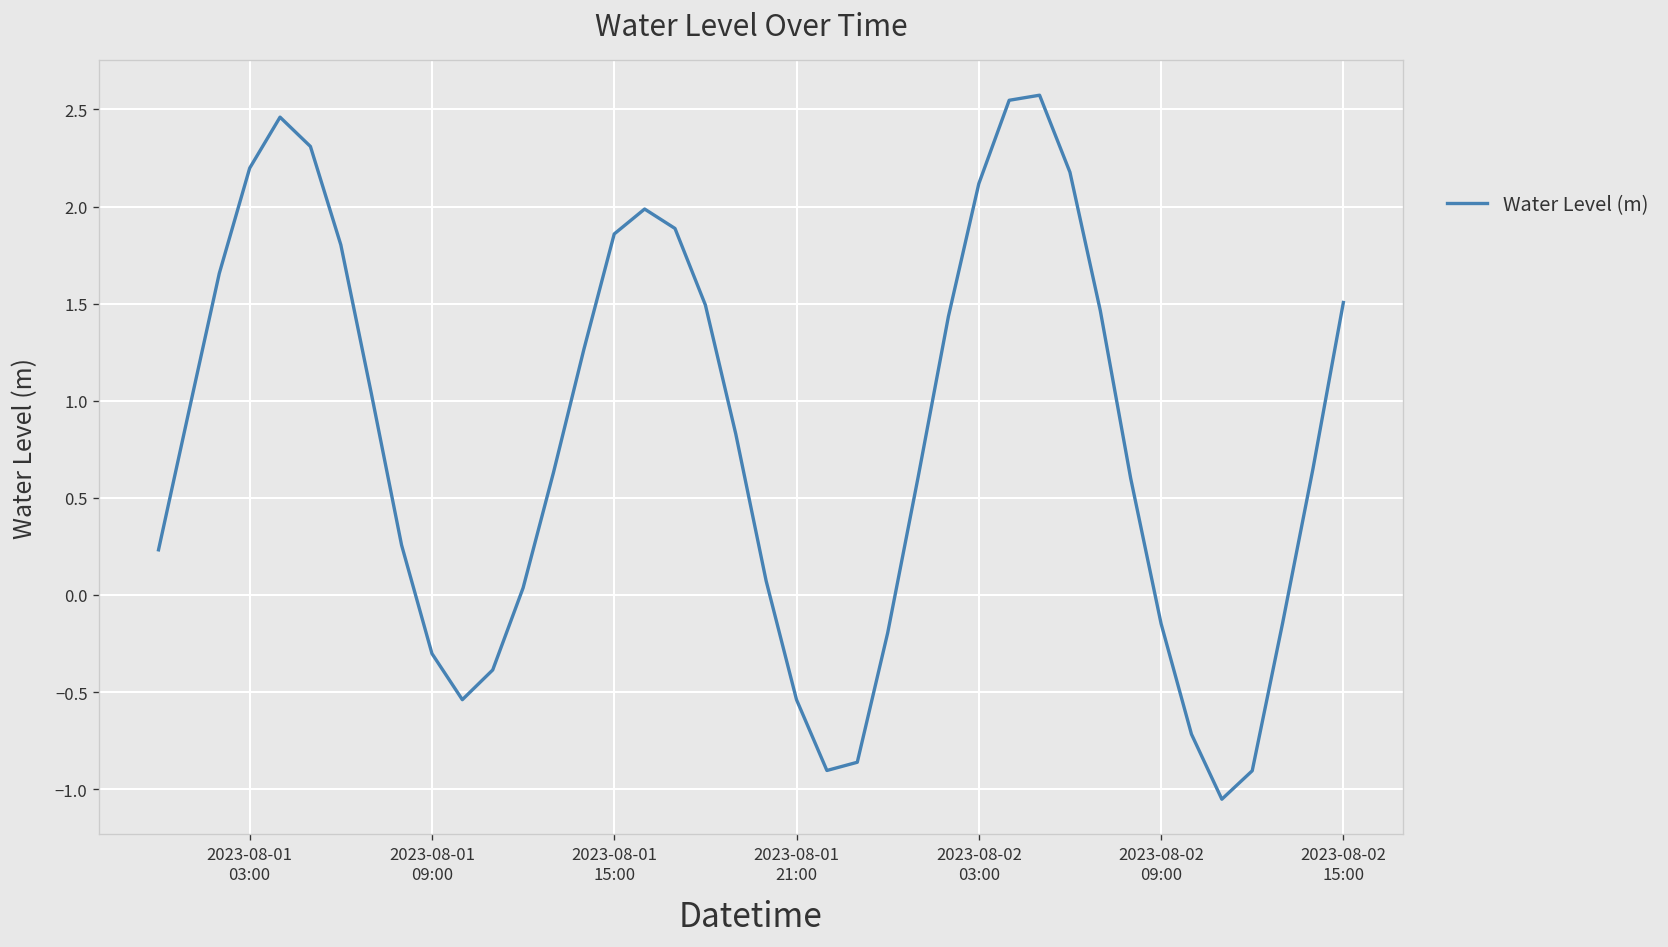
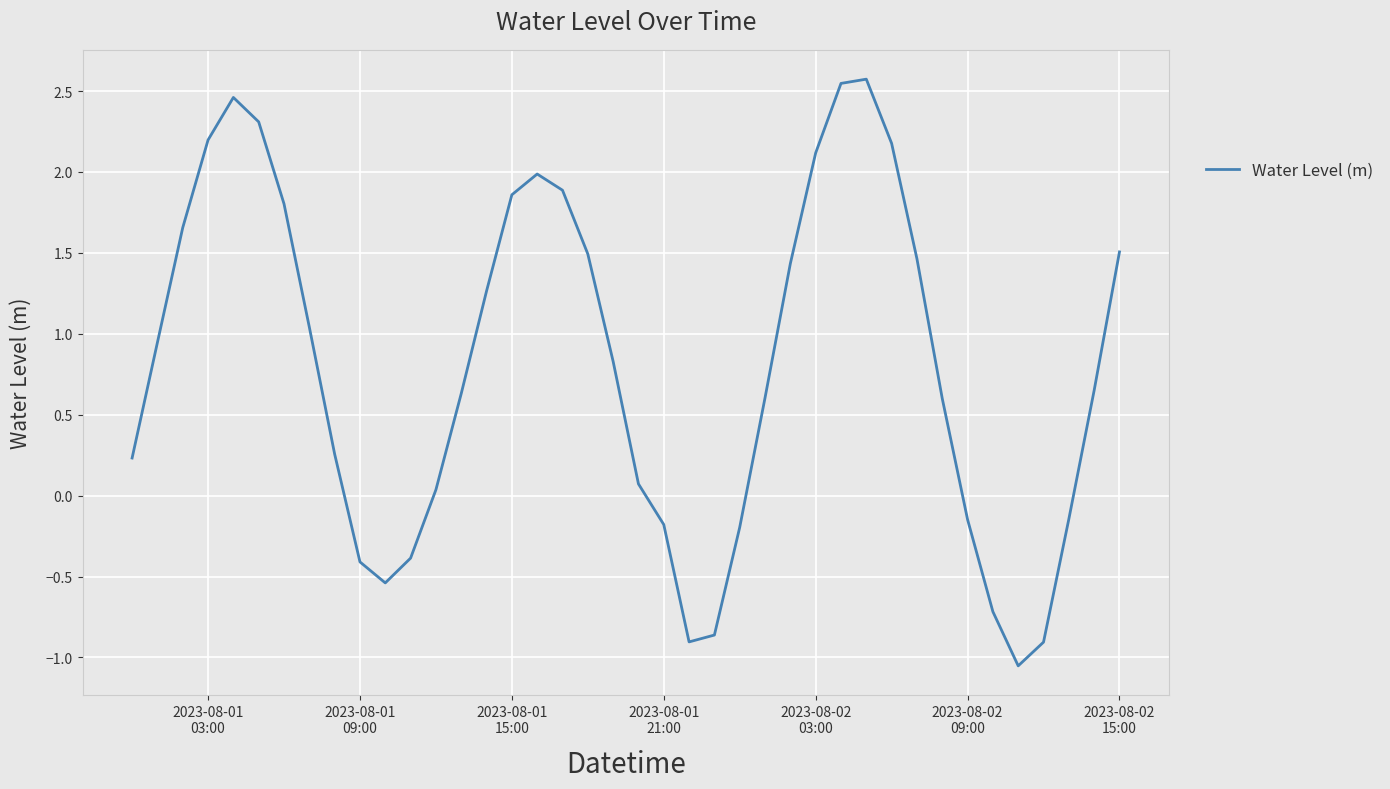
  {
    "2023-08-01 03:00": 2.20,
-   "2023-08-01 09:00": -0.30,
+   "2023-08-01 09:00": -0.41,
    "2023-08-01 15:00": 1.86,
-   "2023-08-01 21:00": -0.54,
+   "2023-08-01 21:00": -0.18,
    "2023-08-02 03:00": 2.12,
    "2023-08-02 09:00": -0.15,
    "2023-08-02 15:00": 1.51
  }
